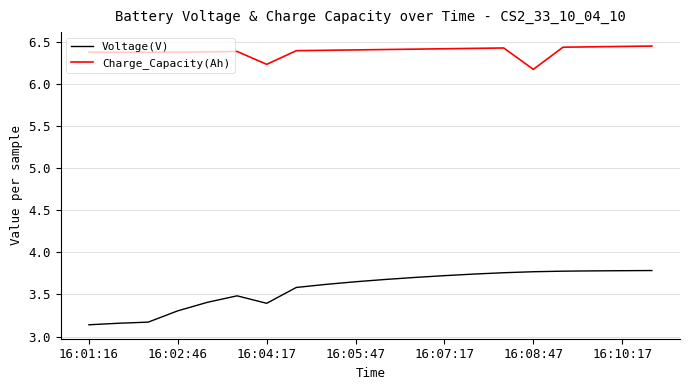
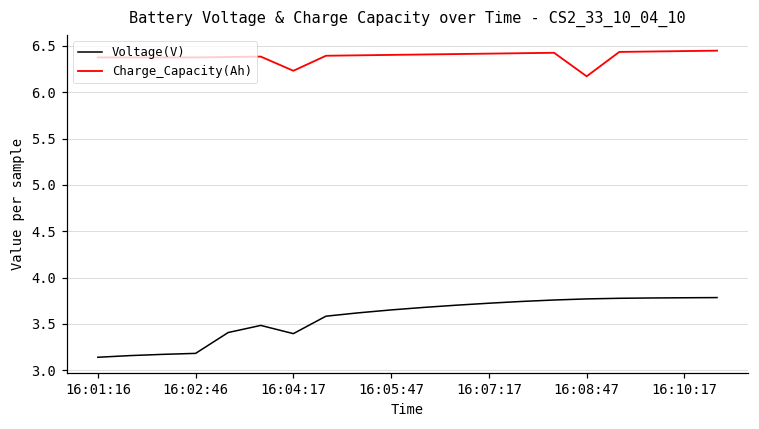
  {
    "Voltage(V)": {
      "16:01:16": 3.1,
-     "16:02:46": 3.3,
+     "16:02:46": 3.2,
      "16:04:17": 3.4,
      "16:05:47": 3.7,
      "16:07:17": 3.7,
      "16:08:47": 3.8,
      "16:10:17": 3.8
    },
    "Charge_Capacity(Ah)": {
      "16:04:17": 6.2,
      "16:05:47": 6.4,
      "16:07:17": 6.4,
      "16:08:47": 6.2,
      "16:10:17": 6.4
    }
  }
